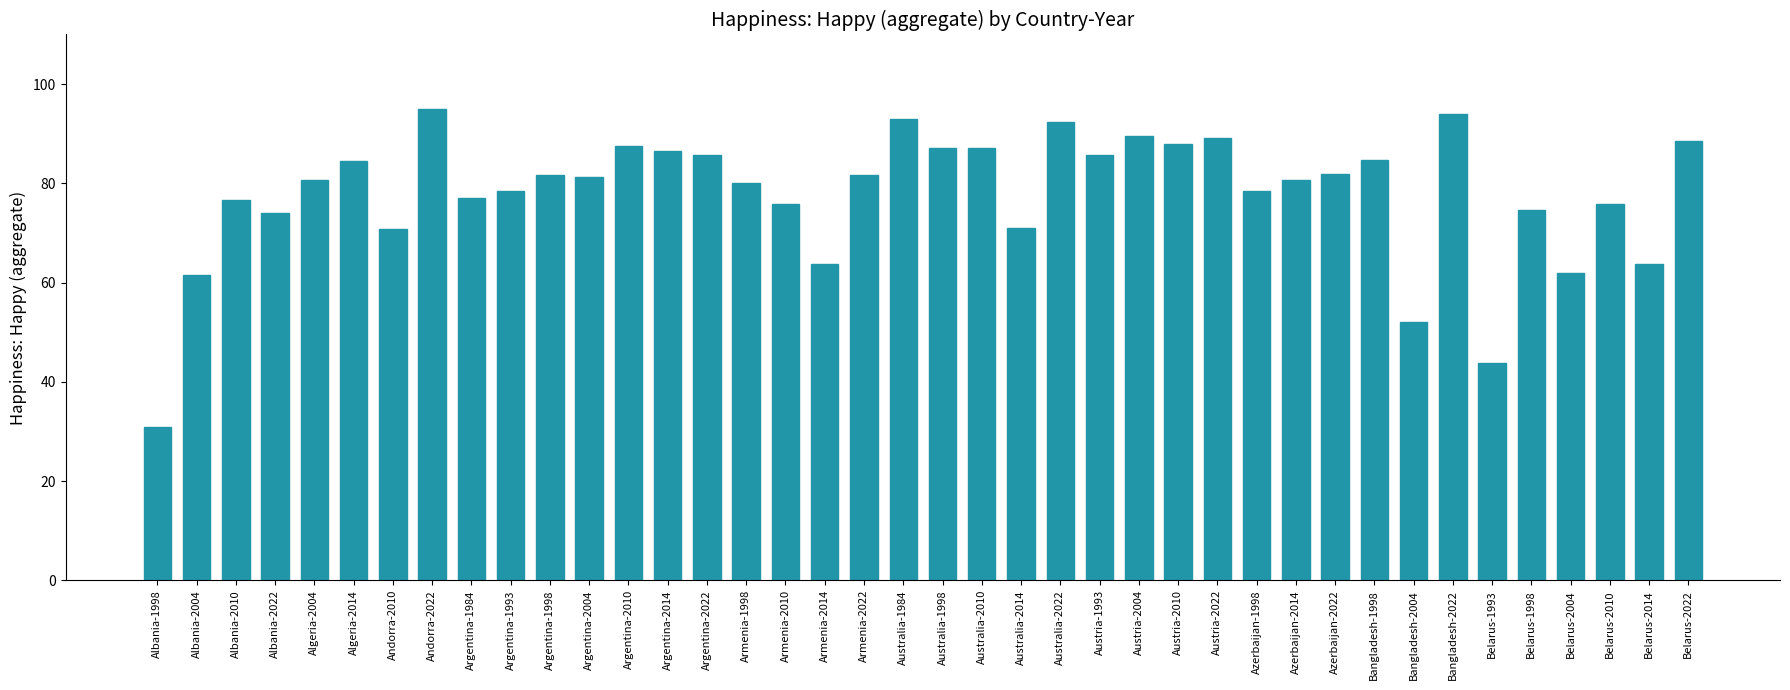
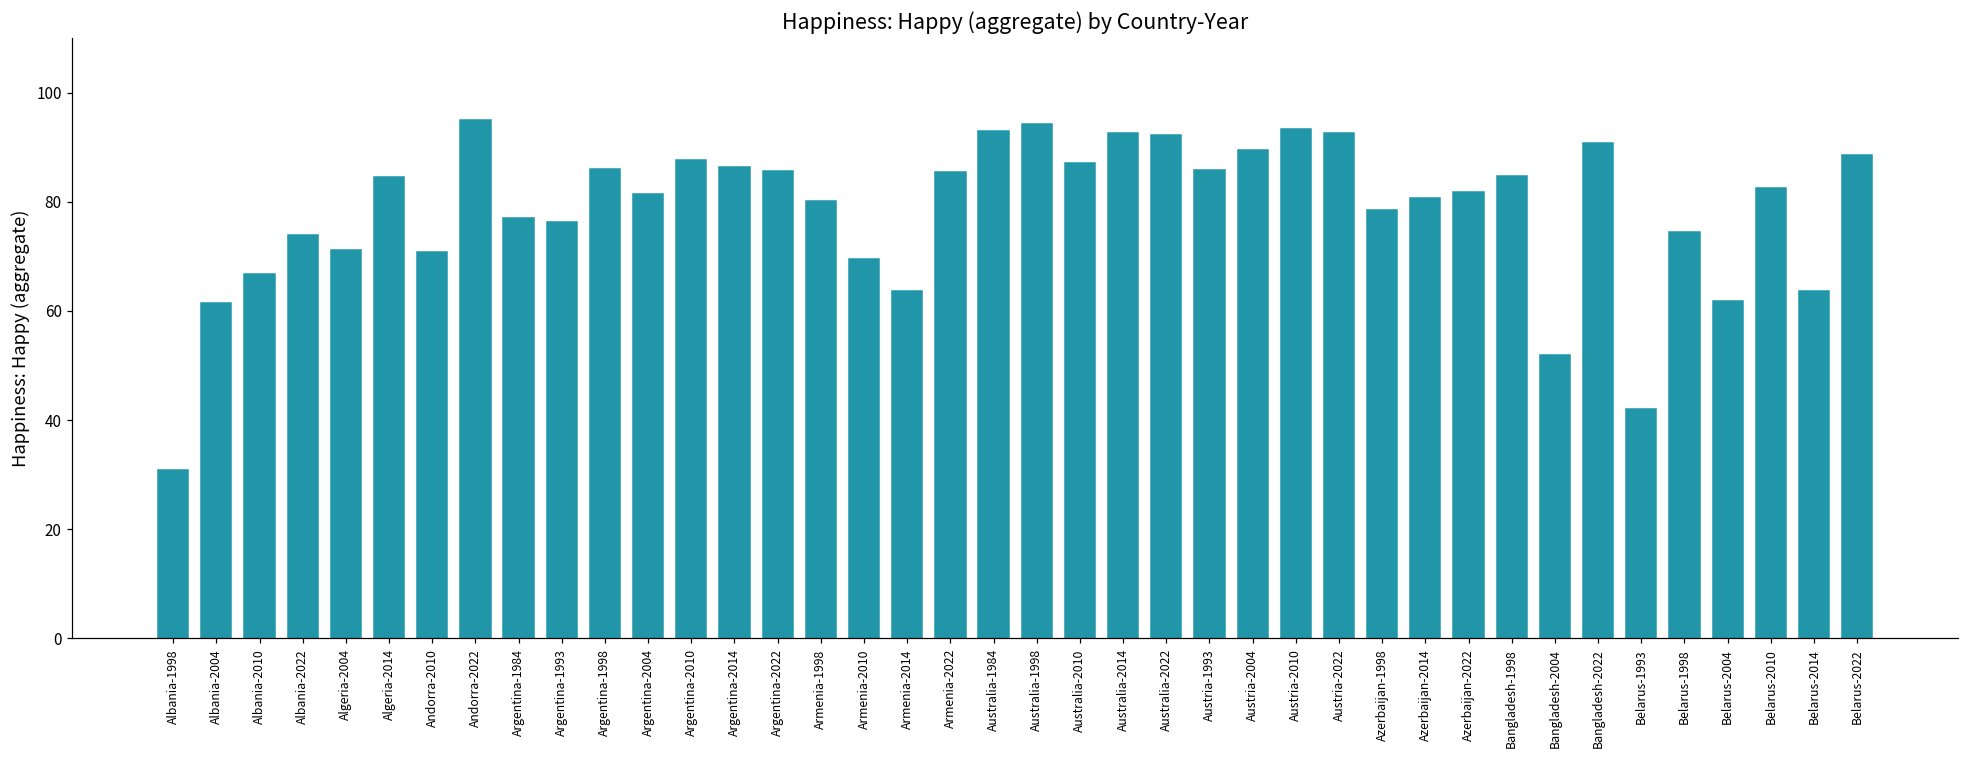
  {
    "Albania-1998": 31,
    "Albania-2004": 62,
-   "Albania-2010": 77,
+   "Albania-2010": 67,
    "Albania-2022": 74,
-   "Algeria-2004": 81,
+   "Algeria-2004": 71,
    "Algeria-2014": 85,
    "Andorra-2010": 71,
    "Andorra-2022": 95,
    "Argentina-1984": 77,
-   "Argentina-1993": 78,
-   "Argentina-1998": 82,
+   "Argentina-1993": 76,
+   "Argentina-1998": 86,
    "Argentina-2004": 81,
    "Argentina-2010": 88,
    "Argentina-2014": 86,
    "Argentina-2022": 86,
    "Armenia-1998": 80,
-   "Armenia-2010": 76,
+   "Armenia-2010": 70,
    "Armenia-2014": 64,
-   "Armenia-2022": 82,
+   "Armenia-2022": 85,
    "Australia-1984": 93,
-   "Australia-1998": 87,
+   "Australia-1998": 94,
    "Australia-2010": 87,
-   "Australia-2014": 71,
+   "Australia-2014": 93,
    "Australia-2022": 92,
    "Austria-1993": 86,
    "Austria-2004": 90,
-   "Austria-2010": 88,
-   "Austria-2022": 89,
+   "Austria-2010": 93,
+   "Austria-2022": 93,
    "Azerbaijan-1998": 78,
    "Azerbaijan-2014": 81,
    "Azerbaijan-2022": 82,
    "Bangladesh-1998": 85,
    "Bangladesh-2004": 52,
-   "Bangladesh-2022": 94,
-   "Belarus-1993": 44,
+   "Bangladesh-2022": 91,
+   "Belarus-1993": 42,
    "Belarus-1998": 75,
    "Belarus-2004": 62,
-   "Belarus-2010": 76,
+   "Belarus-2010": 82,
    "Belarus-2014": 64,
    "Belarus-2022": 89
  }
